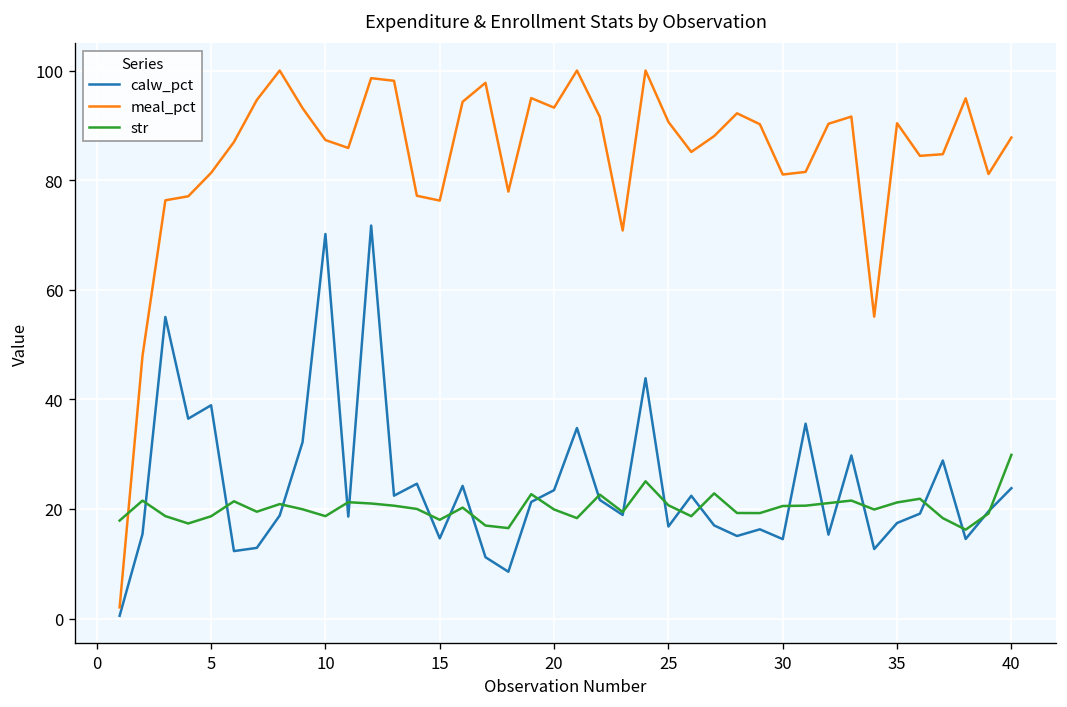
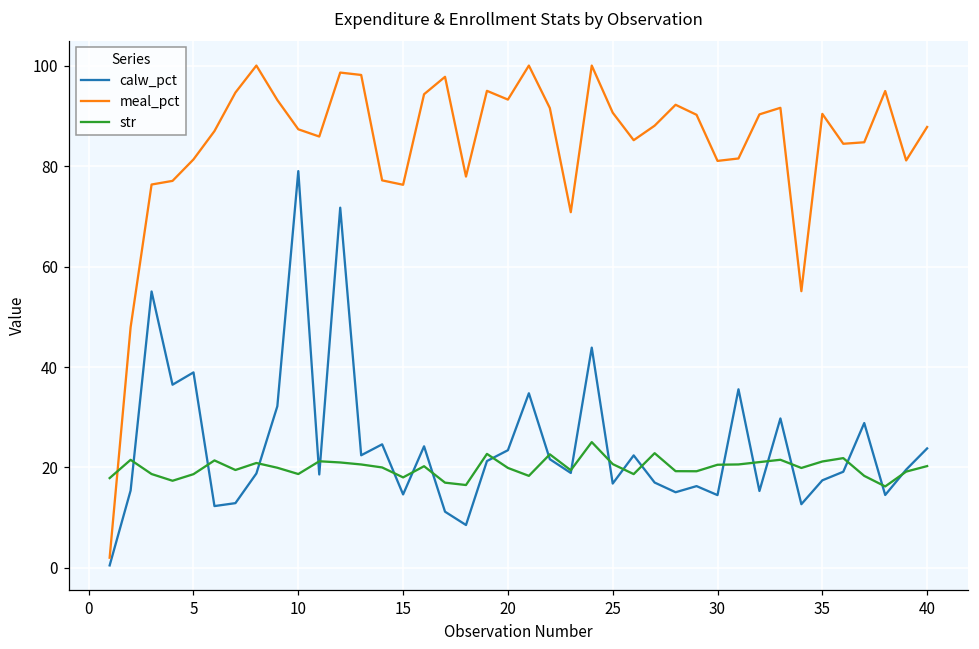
  {
    "calw_pct": {
      "5": 39,
-     "10": 70,
+     "10": 79,
      "15": 15,
      "20": 23,
      "25": 17,
      "30": 14,
      "35": 17,
      "40": 24
    },
    "meal_pct": {
      "5": 81,
      "10": 87,
      "15": 76,
      "20": 93,
      "25": 91,
      "30": 81,
      "35": 90,
      "40": 88
    },
    "str": {
      "5": 19,
      "10": 19,
      "15": 18,
      "20": 20,
      "25": 21,
      "30": 21,
      "35": 21,
-     "40": 30
+     "40": 20
    }
  }
